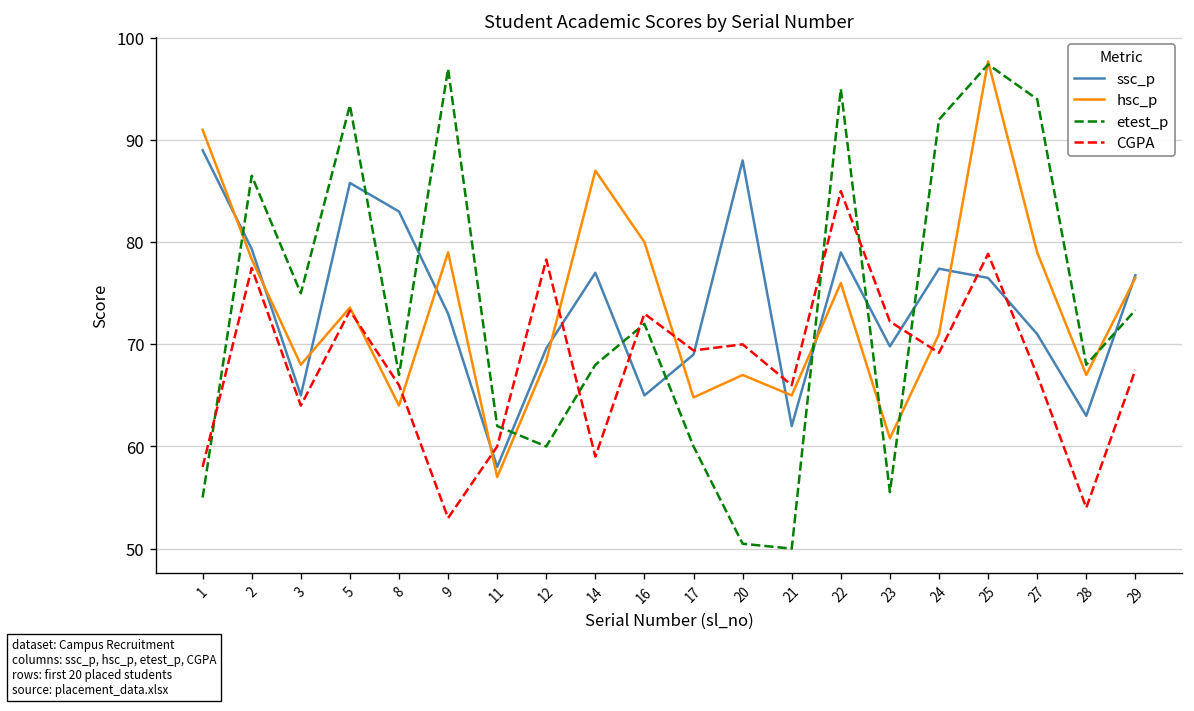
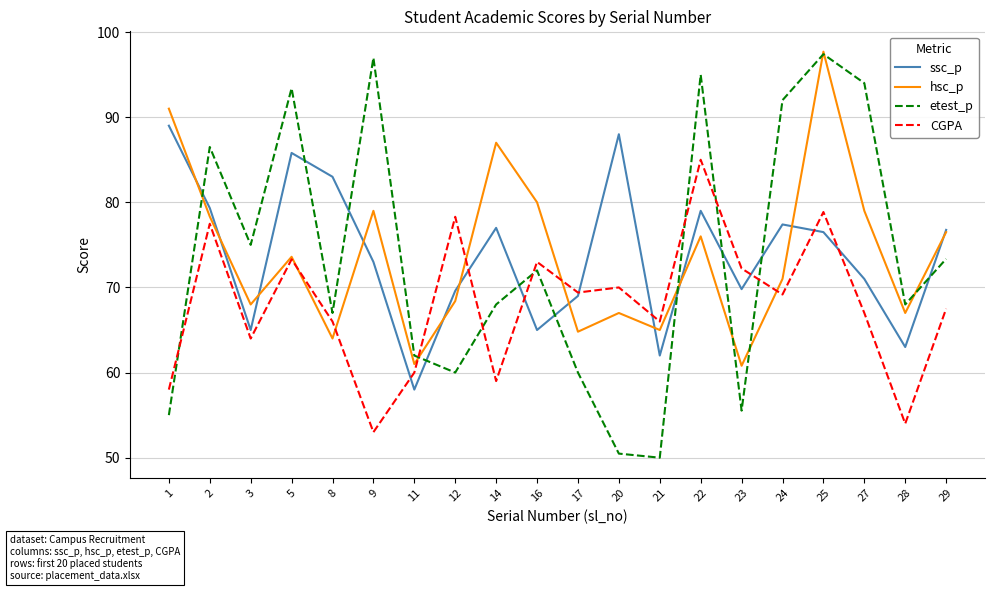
  {
    "ssc_p": {
      "1": 89,
      "2": 79,
      "3": 65,
      "5": 86,
      "8": 83,
      "9": 73,
      "11": 58,
      "12": 70,
      "14": 77,
      "16": 65,
      "17": 69,
      "20": 88,
      "21": 62,
      "22": 79,
      "23": 70,
      "24": 77,
      "25": 77,
      "27": 71,
      "28": 63
    },
    "hsc_p": {
      "1": 91,
      "2": 78,
      "3": 68,
      "8": 64,
      "9": 79,
-     "11": 57,
+     "11": 61,
      "12": 68,
      "14": 87,
      "16": 80,
      "17": 65,
      "20": 67,
      "21": 65,
      "22": 76,
      "23": 61,
      "24": 71,
      "25": 98,
      "27": 79,
      "28": 67
    },
    "etest_p": {
      "1": 55,
      "2": 87,
      "3": 75,
      "5": 93,
      "8": 67,
      "9": 97,
      "11": 62,
      "12": 60,
      "14": 68,
      "16": 72,
      "17": 60,
      "20": 50,
      "21": 50,
      "22": 95,
      "23": 56,
      "24": 92,
      "25": 97,
      "27": 94,
      "28": 68,
      "29": 73
    },
    "CGPA": {
      "1": 58,
      "2": 77,
      "3": 64,
      "8": 66,
      "9": 53,
      "11": 60,
      "12": 78,
      "14": 59,
      "16": 73,
      "17": 69,
      "20": 70,
      "21": 66,
      "22": 85,
      "23": 72,
      "24": 69,
      "25": 79,
      "27": 67,
      "28": 54,
      "29": 68
    }
  }
